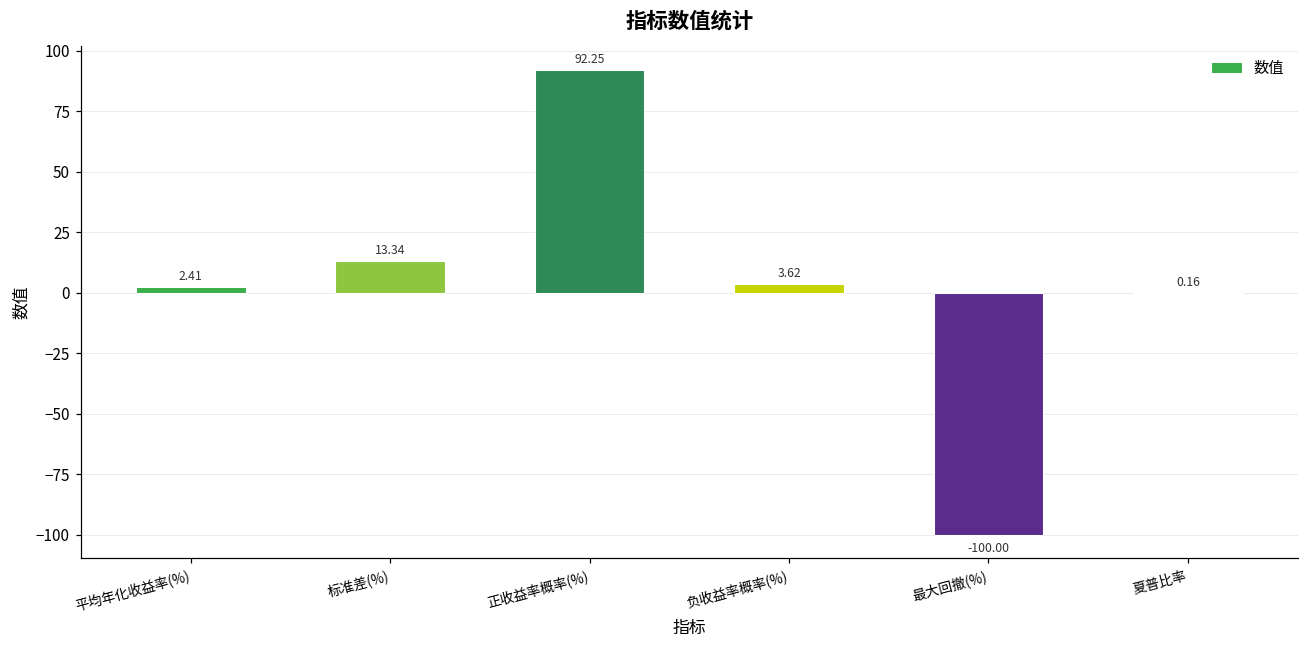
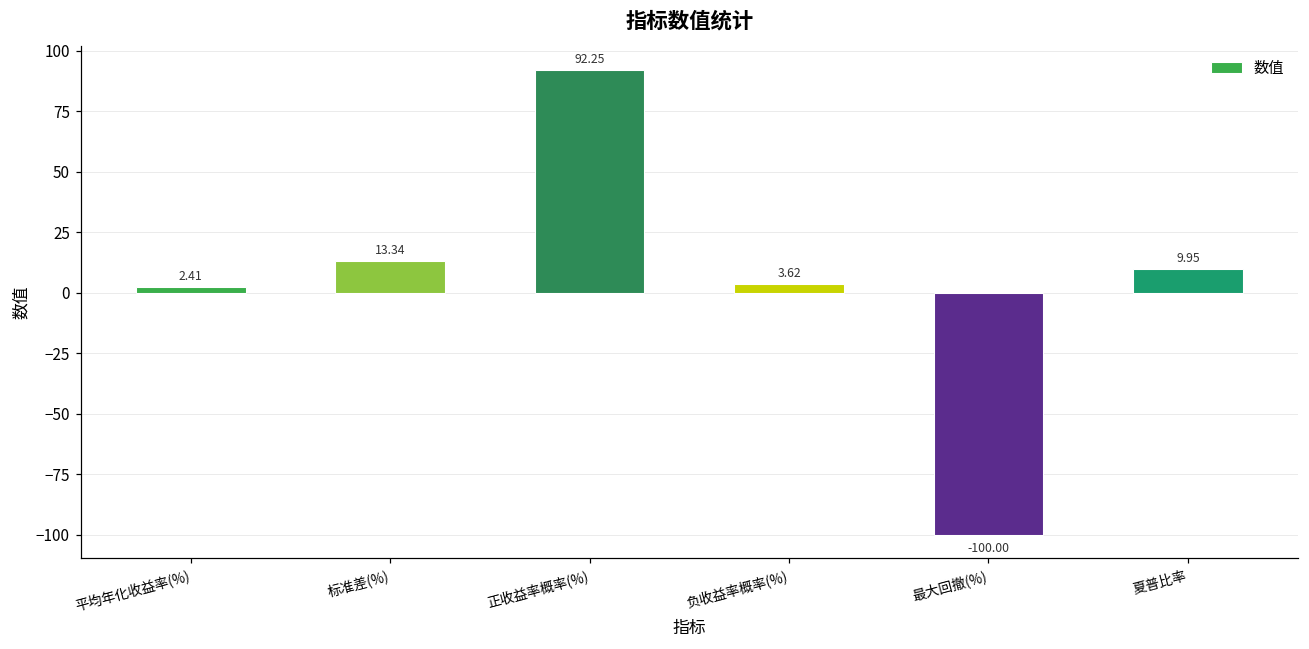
  {
    "平均年化收益率(%)": 2.41,
    "标准差(%)": 13.34,
    "正收益率概率(%)": 92.25,
    "负收益率概率(%)": 3.62,
    "最大回撤(%)": -100.00,
-   "夏普比率": 0.16
+   "夏普比率": 9.95
  }
